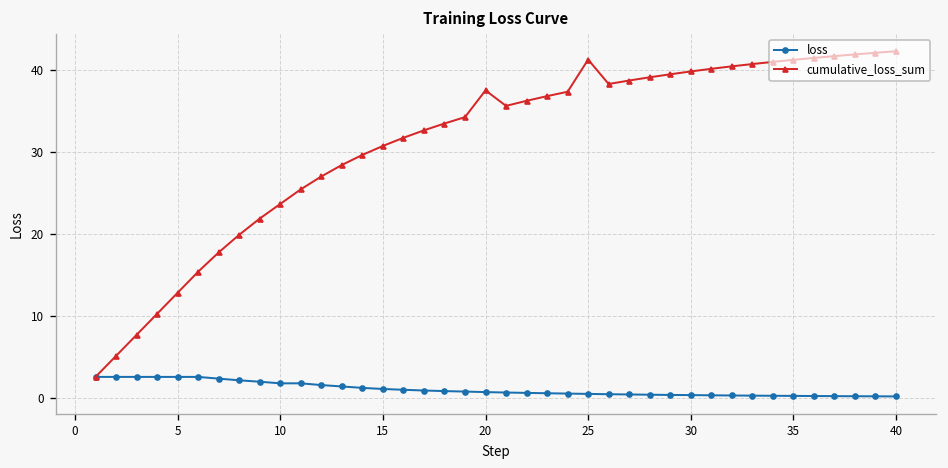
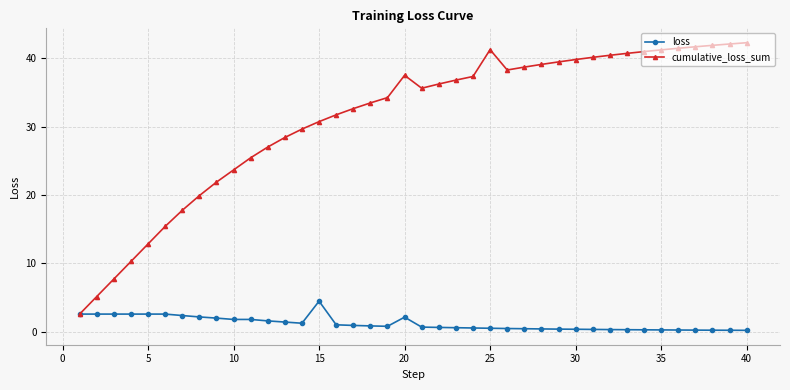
  {
    "loss": {
      "5": 3,
      "10": 2,
-     "15": 1,
-     "20": 1,
+     "15": 4,
+     "20": 2,
      "25": 0,
      "30": 0,
      "35": 0,
      "40": 0
    },
    "cumulative_loss_sum": {
      "5": 13,
      "10": 24,
      "15": 31,
      "20": 37,
      "25": 41,
      "30": 40
    }
  }
